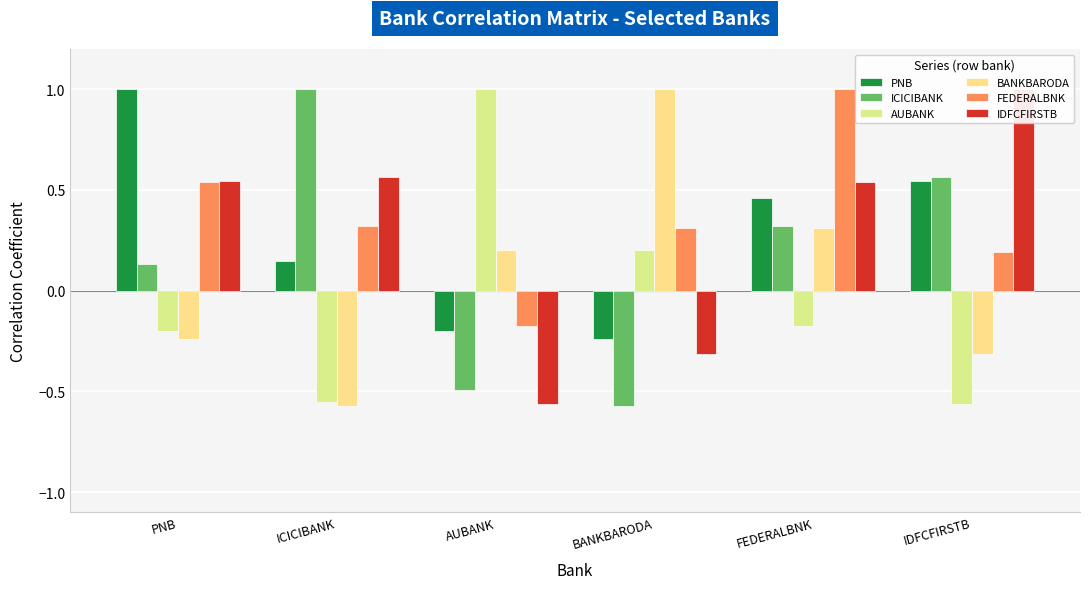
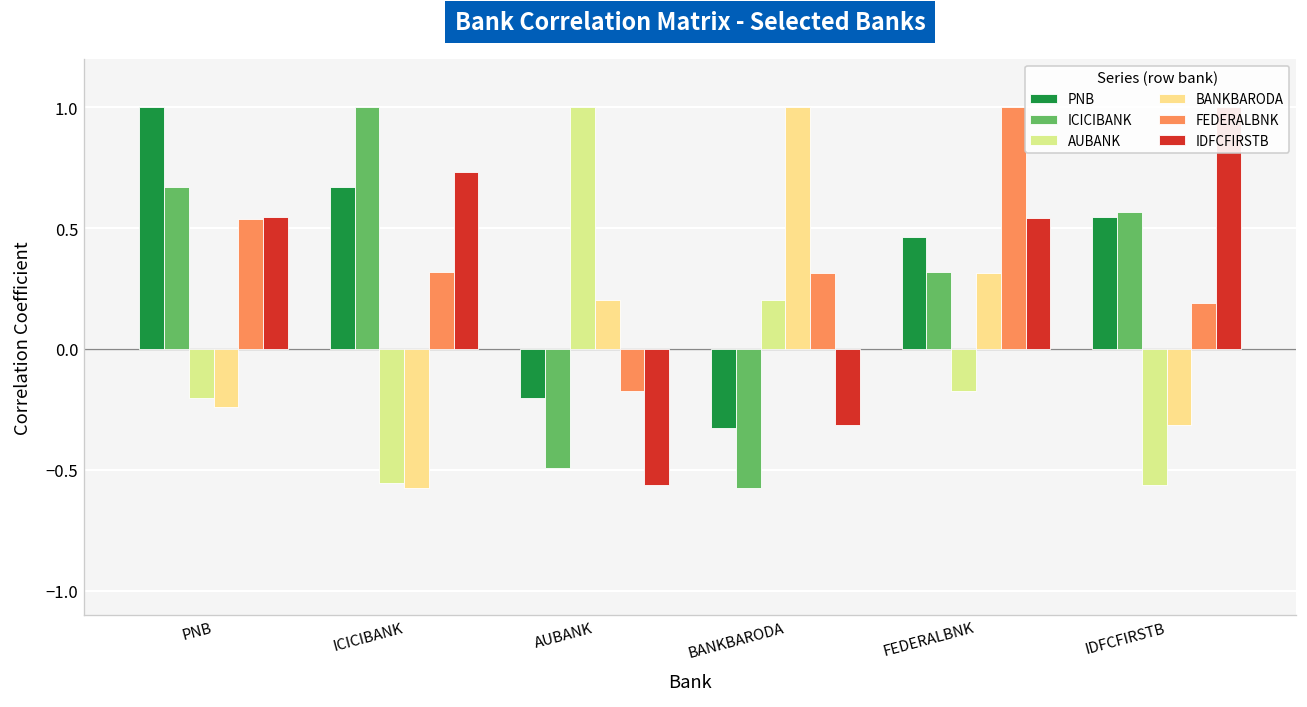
  {
    "PNB": {
      "PNB": 1.00,
-     "ICICIBANK": 0.15,
+     "ICICIBANK": 0.67,
      "AUBANK": -0.20,
-     "BANKBARODA": -0.24,
+     "BANKBARODA": -0.33,
      "FEDERALBNK": 0.46,
      "IDFCFIRSTB": 0.55
    },
    "ICICIBANK": {
-     "PNB": 0.13,
+     "PNB": 0.67,
      "ICICIBANK": 1.00,
      "AUBANK": -0.49,
      "BANKBARODA": -0.57,
      "FEDERALBNK": 0.32,
      "IDFCFIRSTB": 0.57
    },
    "FEDERALBNK": {
      "PNB": 0.54,
      "ICICIBANK": 0.32,
      "AUBANK": -0.18,
      "BANKBARODA": 0.31,
      "FEDERALBNK": 1.00,
      "IDFCFIRSTB": 0.19
    },
    "IDFCFIRSTB": {
      "PNB": 0.55,
-     "ICICIBANK": 0.57,
+     "ICICIBANK": 0.73,
      "AUBANK": -0.56,
      "BANKBARODA": -0.32,
      "FEDERALBNK": 0.54
    }
  }
